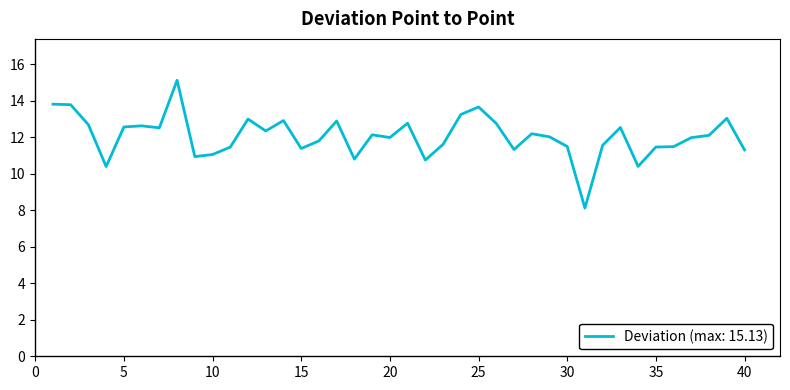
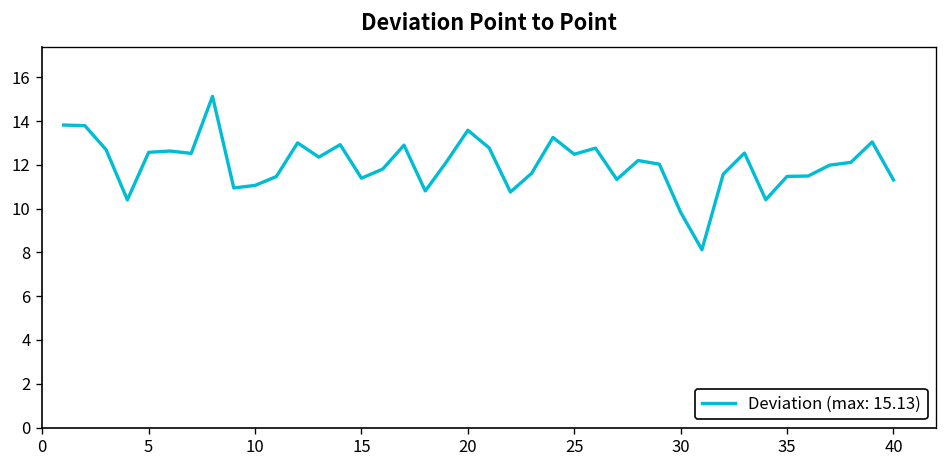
  {
    "5": 12.6,
    "10": 11.1,
    "15": 11.4,
-   "20": 12.0,
-   "25": 13.7,
-   "30": 11.5,
+   "20": 13.6,
+   "25": 12.5,
+   "30": 9.8,
    "35": 11.5,
    "40": 11.3
  }
